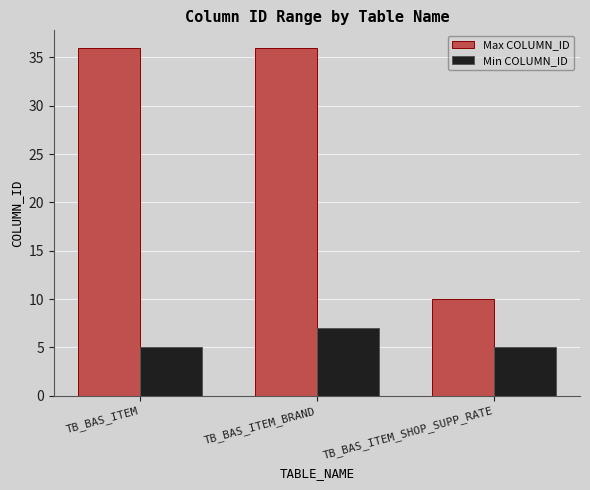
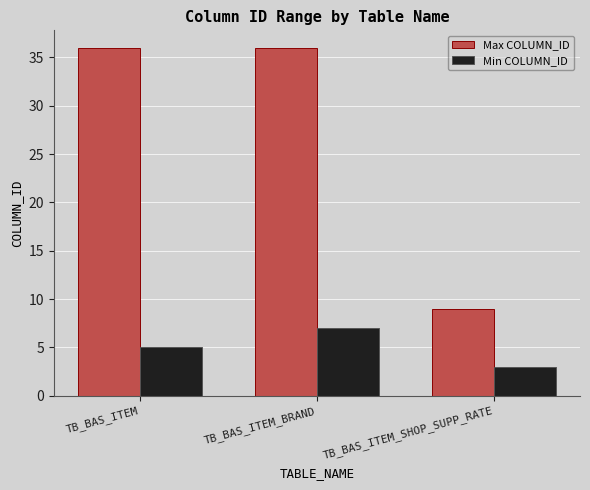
  {
    "Max COLUMN_ID": {
      "TB_BAS_ITEM": 36,
      "TB_BAS_ITEM_BRAND": 36,
-     "TB_BAS_ITEM_SHOP_SUPP_RATE": 10
+     "TB_BAS_ITEM_SHOP_SUPP_RATE": 9
    },
    "Min COLUMN_ID": {
      "TB_BAS_ITEM": 5,
      "TB_BAS_ITEM_BRAND": 7,
-     "TB_BAS_ITEM_SHOP_SUPP_RATE": 5
+     "TB_BAS_ITEM_SHOP_SUPP_RATE": 3
    }
  }
